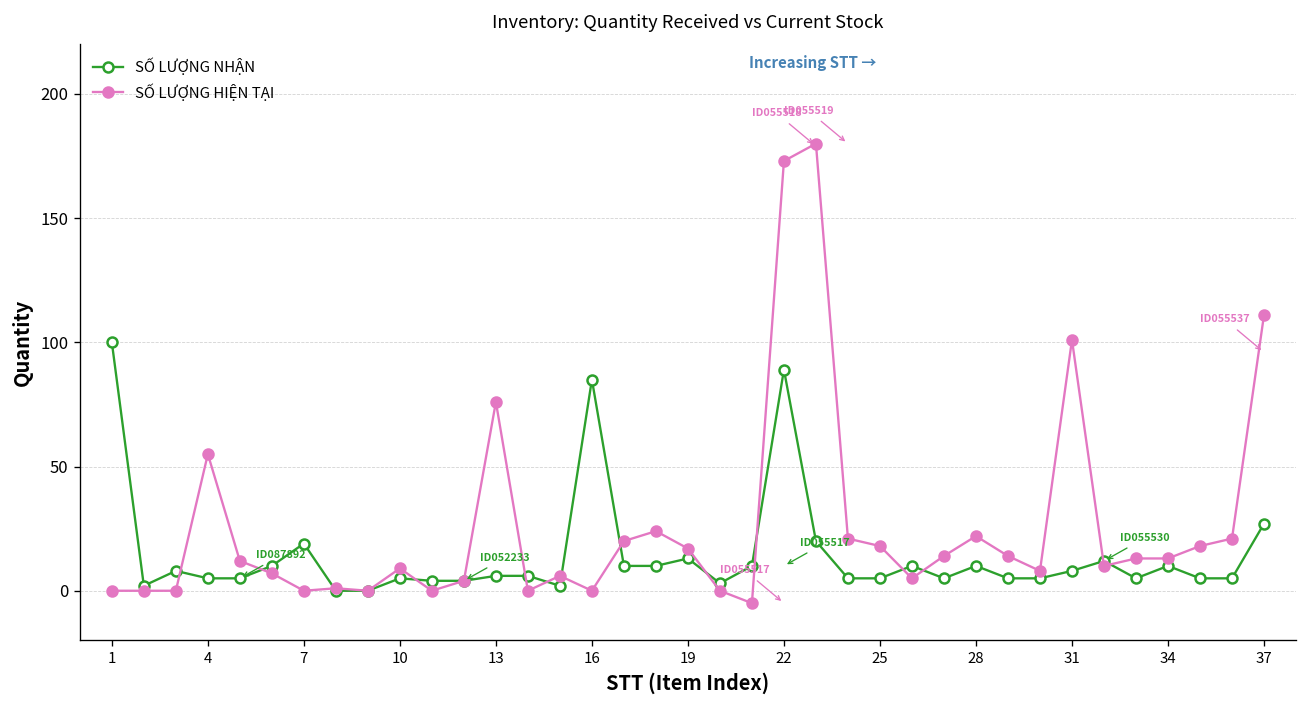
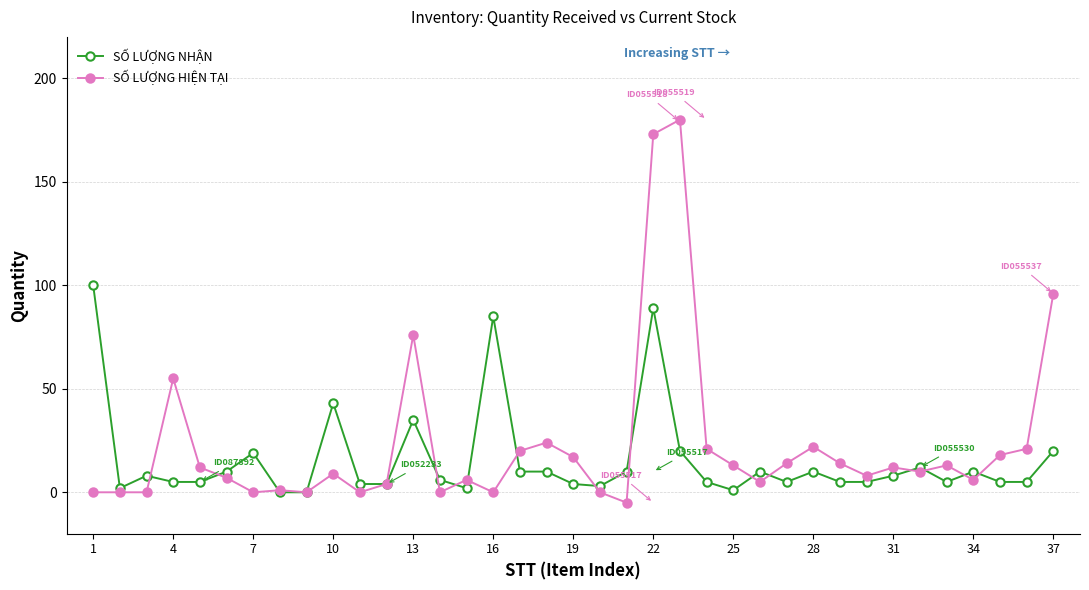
  {
    "SỐ LƯỢNG NHẬN": {
      "1": 100,
      "4": 5,
      "7": 19,
-     "10": 5,
-     "13": 6,
+     "10": 43,
+     "13": 35,
      "16": 85,
-     "19": 13,
+     "19": 4,
      "22": 89,
-     "25": 5,
+     "25": 1,
      "28": 10,
      "31": 8,
      "34": 10,
-     "37": 27
+     "37": 20
    },
    "SỐ LƯỢNG HIỆN TẠI": {
      "1": 0,
      "4": 55,
      "7": 0,
      "10": 9,
      "13": 76,
      "16": 0,
      "19": 17,
      "22": 173,
-     "25": 18,
+     "25": 13,
      "28": 22,
-     "31": 101,
-     "34": 13,
-     "37": 111
+     "31": 12,
+     "34": 6,
+     "37": 96
    }
  }
